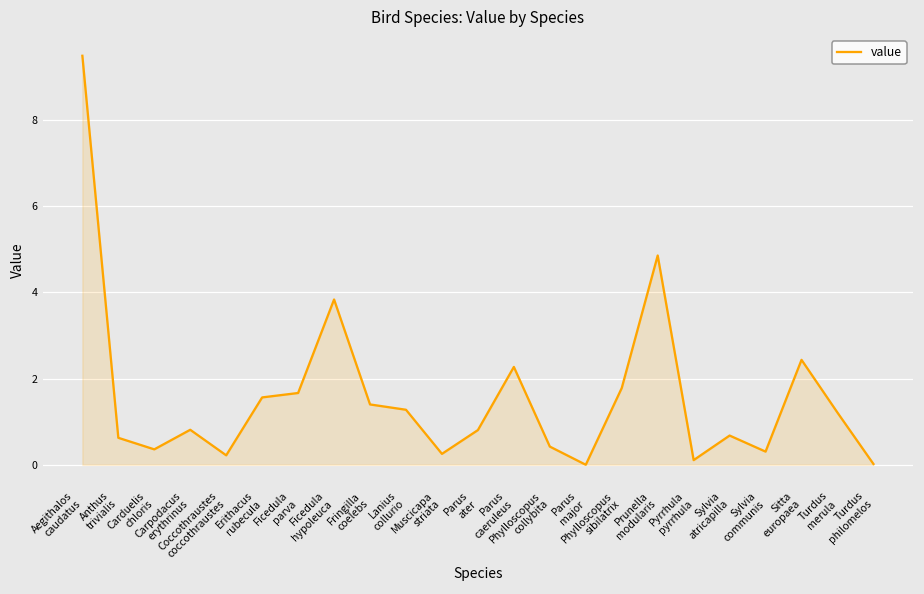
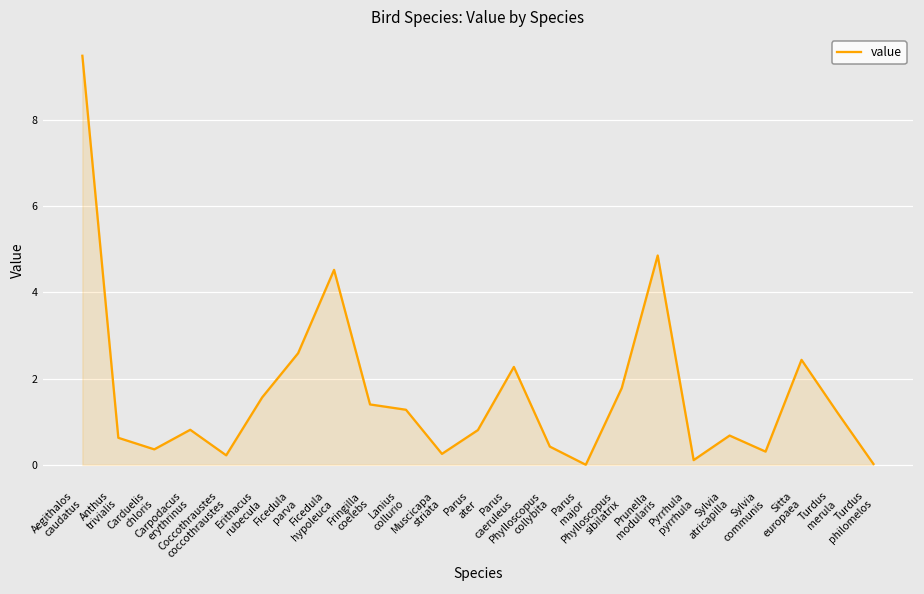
  {
    "Aegithalos caudatus": 9.5,
    "Anthus trivialis": 0.6,
    "Carduelis chloris": 0.4,
    "Carpodacus erythrinus": 0.8,
    "Coccothraustes coccothraustes": 0.2,
    "Erithacus rubecula": 1.6,
-   "Ficedula parva": 1.7,
-   "Ficedula hypoleuca": 3.8,
+   "Ficedula parva": 2.6,
+   "Ficedula hypoleuca": 4.5,
    "Fringilla coelebs": 1.4,
    "Lanius collurio": 1.3,
    "Muscicapa striata": 0.3,
    "Parus ater": 0.8,
    "Parus caeruleus": 2.3,
    "Phylloscopus collybita": 0.4,
    "Parus major": 0.0,
    "Phylloscopus sibilatrix": 1.8,
    "Prunella modularis": 4.9,
    "Pyrrhula pyrrhula": 0.1,
    "Sylvia atricapilla": 0.7,
    "Sylvia communis": 0.3,
    "Sitta europaea": 2.4,
    "Turdus merula": 1.2,
    "Turdus philomelos": 0.0
  }
